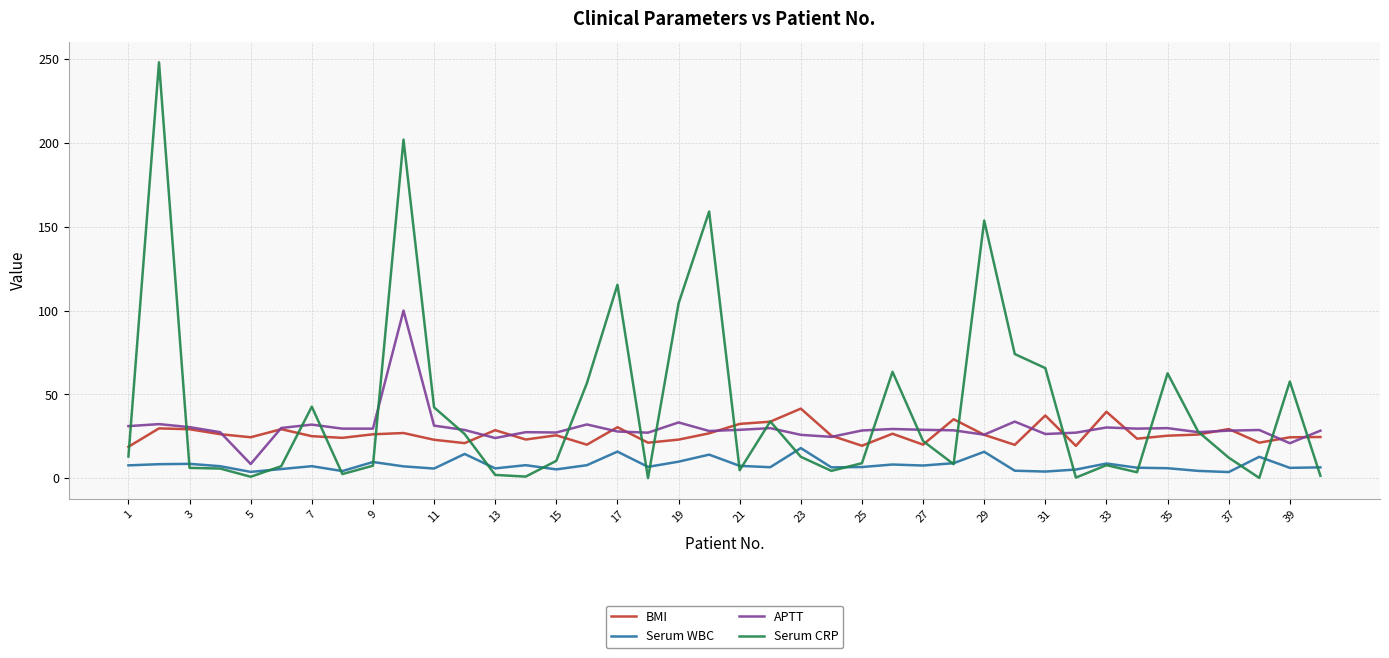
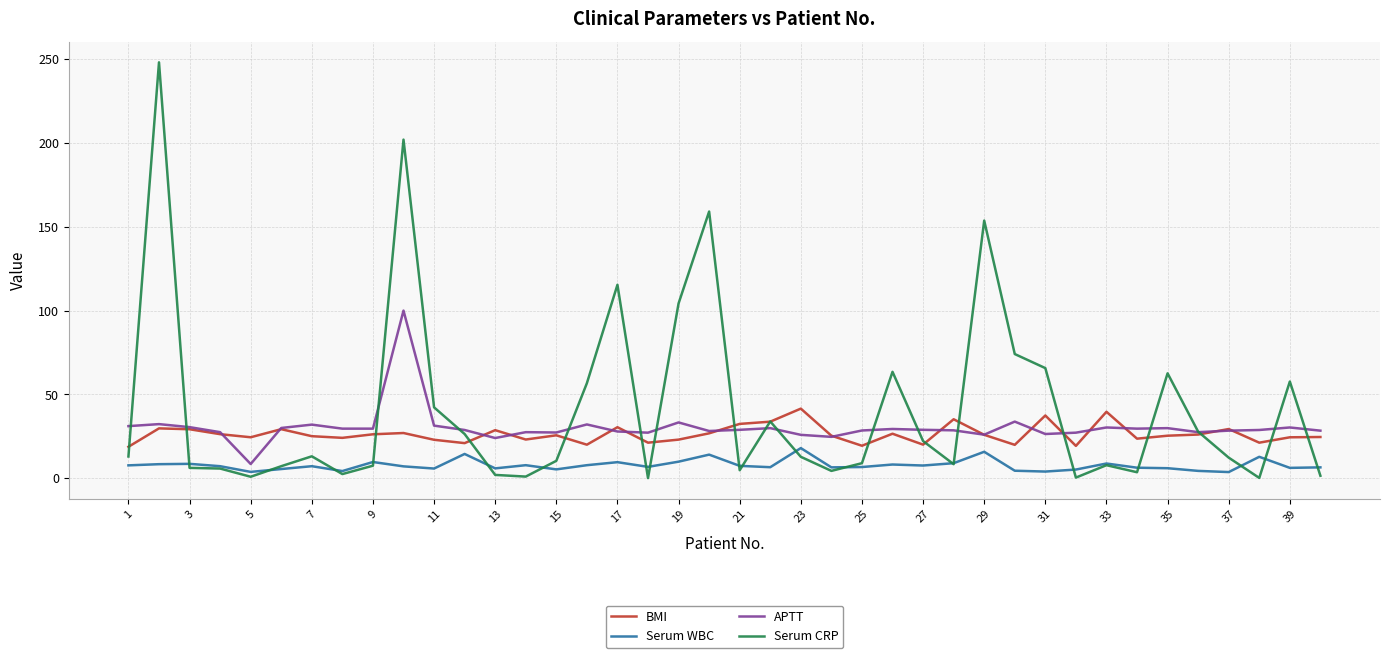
  {
    "BMI": {
      "1": 19,
      "5": 24,
      "7": 25,
      "9": 26,
      "11": 23,
      "13": 29,
      "15": 26,
      "17": 30,
      "19": 23,
      "21": 32,
      "23": 42,
      "25": 19,
      "27": 20,
      "31": 37,
      "33": 40,
      "35": 25,
      "39": 24
    },
    "Serum WBC": {
      "1": 8,
      "3": 9,
      "5": 4,
      "7": 7,
      "9": 10,
      "11": 6,
      "13": 6,
      "15": 5,
-     "17": 16,
+     "17": 10,
      "19": 10,
      "21": 7,
      "23": 18,
      "25": 7,
      "27": 8,
      "29": 16,
      "31": 4,
      "35": 6,
      "37": 4,
      "39": 6
    },
    "APTT": {
      "1": 31,
      "5": 9,
      "7": 32,
      "9": 30,
      "11": 31,
      "13": 24,
      "15": 27,
      "17": 28,
      "19": 33,
      "21": 29,
      "23": 26,
      "25": 29,
      "27": 29,
      "31": 26,
      "33": 30,
      "35": 30,
-     "39": 21
+     "39": 30
    },
    "Serum CRP": {
      "1": 13,
      "3": 6,
      "5": 1,
-     "7": 43,
+     "7": 13,
      "9": 8,
      "11": 42,
      "13": 2,
      "15": 10,
      "17": 115,
      "19": 104,
      "21": 5,
      "23": 13,
      "25": 9,
      "27": 22,
      "29": 154,
      "31": 66,
      "35": 63,
      "37": 12,
      "39": 58
    }
  }
